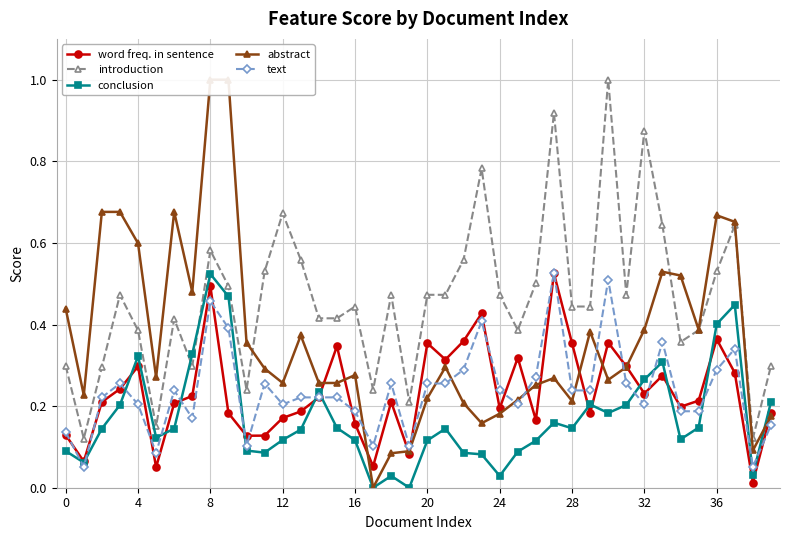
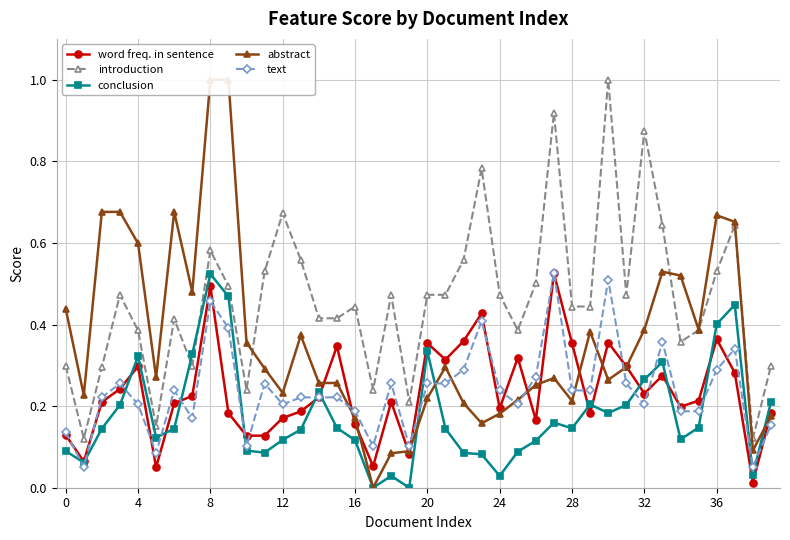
  {
    "word freq. in sentence": {
      "0": 0.13,
      "4": 0.30,
      "8": 0.49,
      "12": 0.17,
      "16": 0.16,
      "20": 0.35,
      "24": 0.19,
      "28": 0.35,
      "32": 0.23,
      "36": 0.36
    },
    "introduction": {
      "0": 0.30,
      "4": 0.39,
      "8": 0.58,
      "12": 0.67,
      "16": 0.44,
      "20": 0.47,
      "24": 0.47,
      "28": 0.44,
      "32": 0.87,
      "36": 0.53
    },
    "conclusion": {
      "0": 0.09,
      "4": 0.32,
      "8": 0.52,
      "12": 0.12,
      "16": 0.12,
-     "20": 0.12,
+     "20": 0.33,
      "24": 0.03,
      "28": 0.15,
      "32": 0.27,
      "36": 0.40
    },
    "abstract": {
      "0": 0.44,
      "4": 0.60,
-     "12": 0.26,
-     "16": 0.28,
+     "12": 0.23,
+     "16": 0.17,
      "20": 0.22,
      "24": 0.18,
      "28": 0.21,
      "32": 0.39,
      "36": 0.67
    },
    "text": {
      "0": 0.14,
      "4": 0.20,
      "8": 0.46,
      "12": 0.20,
      "16": 0.19,
      "20": 0.26,
      "24": 0.24,
      "28": 0.24,
      "32": 0.20,
      "36": 0.29
    }
  }
